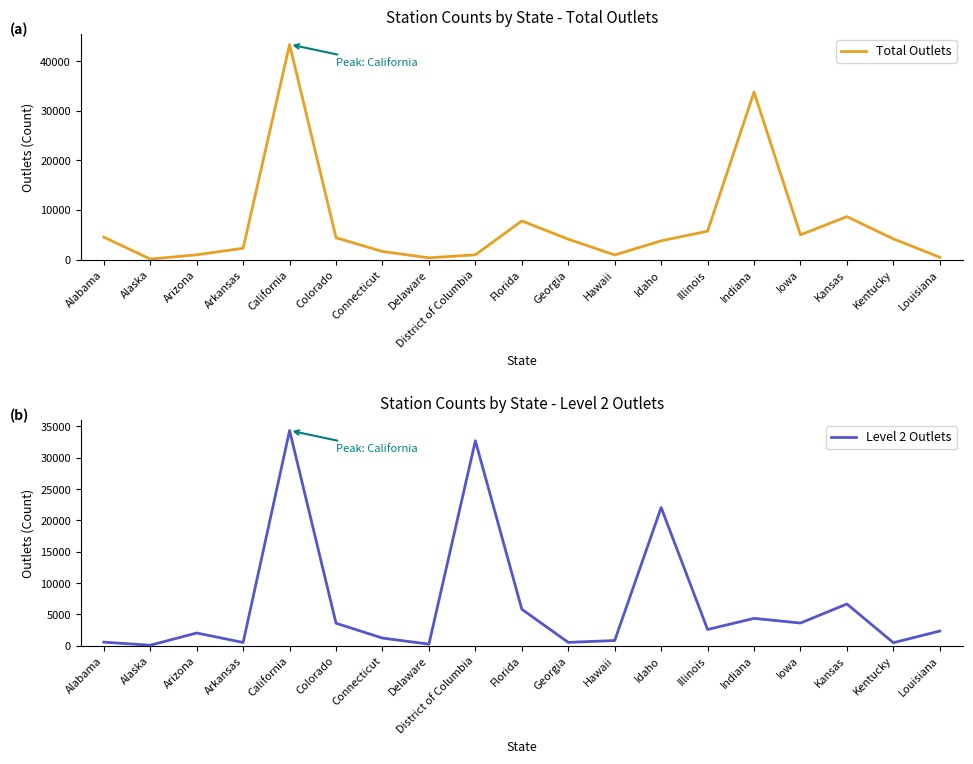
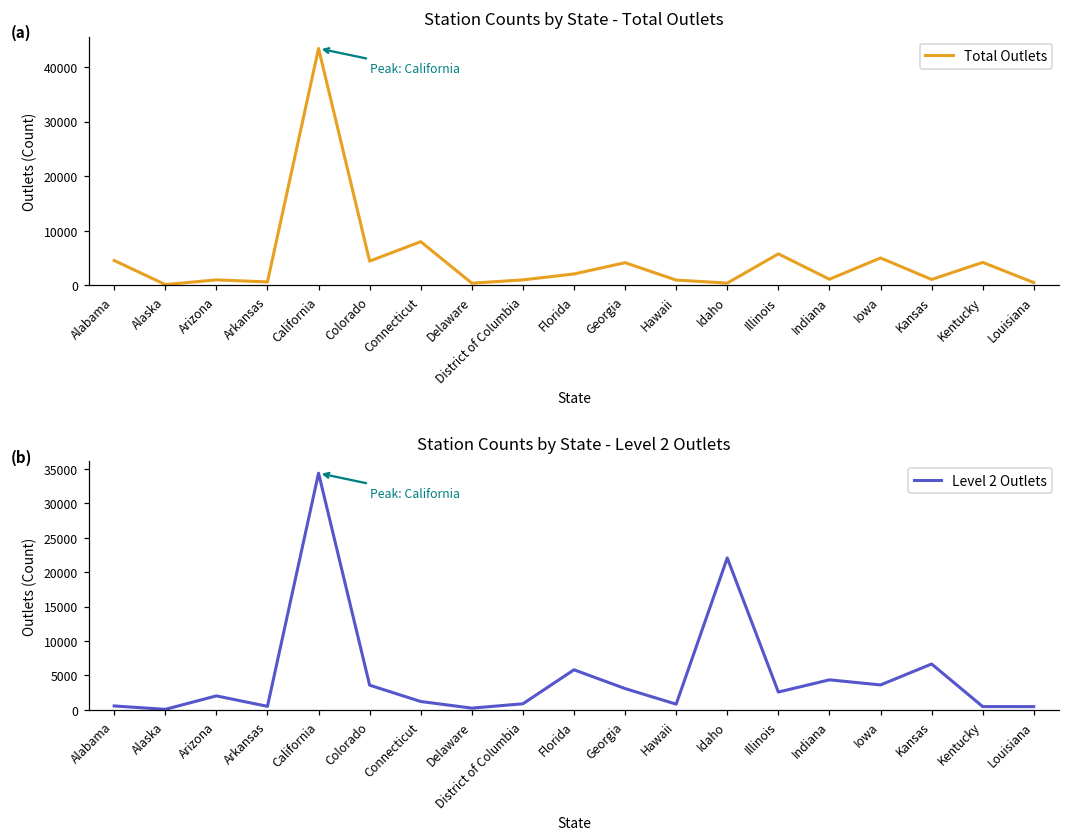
  {
    "Station Counts by State - Total Outlets": {
      "Alabama": 5000,
      "Alaska": 0,
      "Arizona": 1000,
-     "Arkansas": 2000,
+     "Arkansas": 1000,
      "California": 43000,
      "Colorado": 4000,
-     "Connecticut": 2000,
+     "Connecticut": 8000,
      "Delaware": 0,
      "District of Columbia": 1000,
-     "Florida": 8000,
+     "Florida": 2000,
      "Georgia": 4000,
      "Hawaii": 1000,
-     "Idaho": 4000,
+     "Idaho": 0,
      "Illinois": 6000,
-     "Indiana": 34000,
+     "Indiana": 1000,
      "Iowa": 5000,
-     "Kansas": 9000,
+     "Kansas": 1000,
      "Kentucky": 4000,
      "Louisiana": 0
    },
    "Station Counts by State - Level 2 Outlets": {
      "Alabama": 1000,
      "Alaska": 0,
      "Arizona": 2000,
      "Arkansas": 1000,
      "California": 34000,
      "Colorado": 4000,
      "Connecticut": 1000,
      "Delaware": 0,
-     "District of Columbia": 33000,
+     "District of Columbia": 1000,
      "Florida": 6000,
-     "Georgia": 1000,
+     "Georgia": 3000,
      "Hawaii": 1000,
      "Idaho": 22000,
      "Illinois": 3000,
      "Indiana": 4000,
      "Iowa": 4000,
      "Kansas": 7000,
      "Kentucky": 0,
-     "Louisiana": 2000
+     "Louisiana": 0
    }
  }
